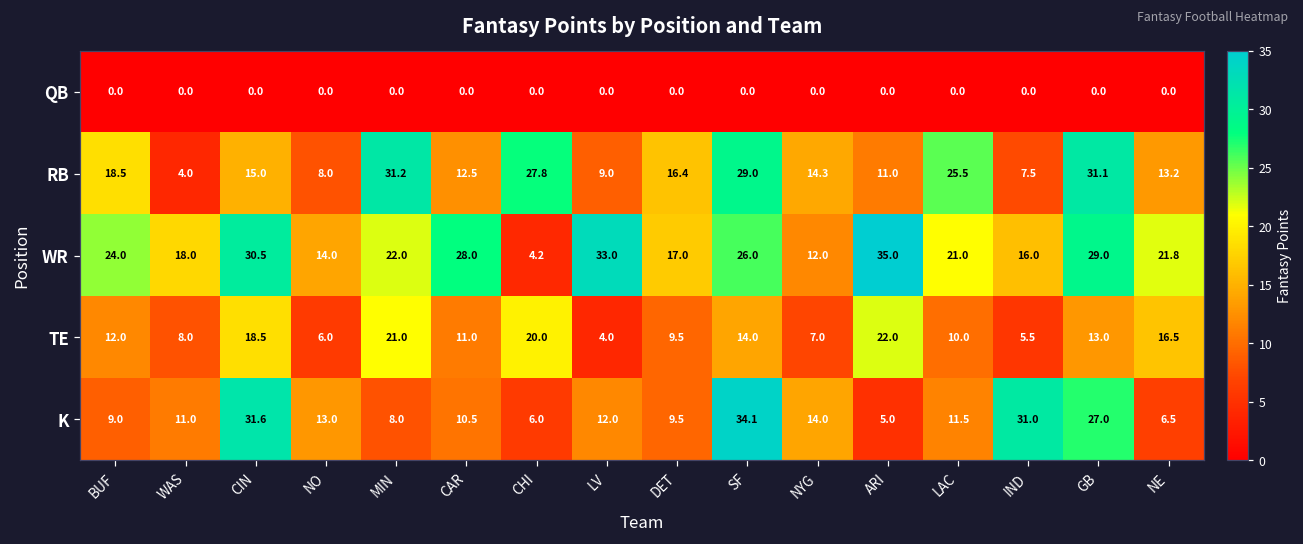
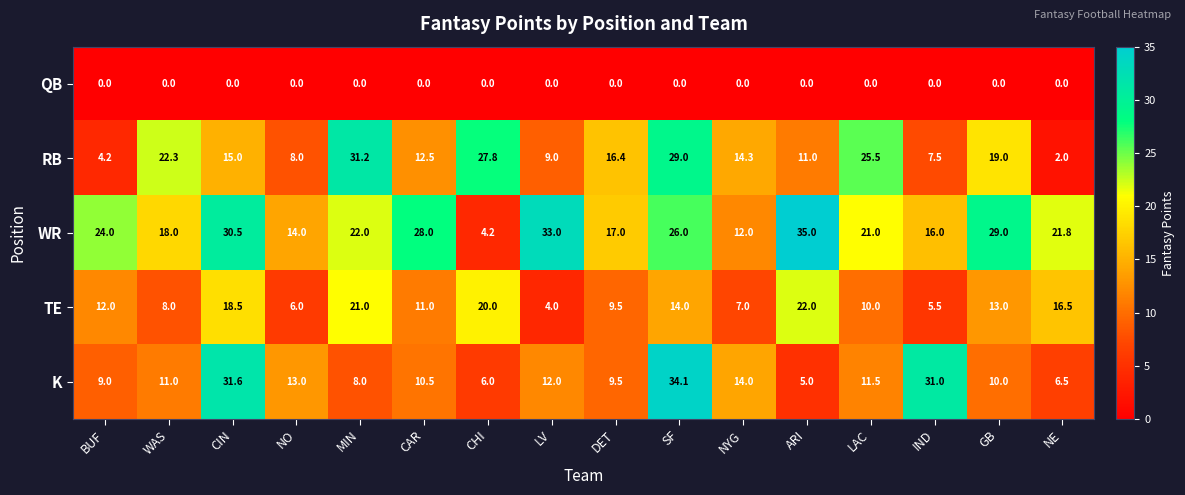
  {
    "QB": {
      "BUF": 0.0,
      "WAS": 0.0,
      "CIN": 0.0,
      "NO": 0.0,
      "MIN": 0.0,
      "CAR": 0.0,
      "CHI": 0.0,
      "LV": 0.0,
      "DET": 0.0,
      "SF": 0.0,
      "NYG": 0.0,
      "ARI": 0.0,
      "LAC": 0.0,
      "IND": 0.0,
      "GB": 0.0,
      "NE": 0.0
    },
    "RB": {
-     "BUF": 18.5,
-     "WAS": 4.0,
+     "BUF": 4.2,
+     "WAS": 22.3,
      "CIN": 15.0,
      "NO": 8.0,
      "MIN": 31.2,
      "CAR": 12.5,
      "CHI": 27.8,
      "LV": 9.0,
      "DET": 16.4,
      "SF": 29.0,
      "NYG": 14.3,
      "ARI": 11.0,
      "LAC": 25.5,
      "IND": 7.5,
-     "GB": 31.1,
-     "NE": 13.2
+     "GB": 19.0,
+     "NE": 2.0
    },
    "WR": {
      "BUF": 24.0,
      "WAS": 18.0,
      "CIN": 30.5,
      "NO": 14.0,
      "MIN": 22.0,
      "CAR": 28.0,
      "CHI": 4.2,
      "LV": 33.0,
      "DET": 17.0,
      "SF": 26.0,
      "NYG": 12.0,
      "ARI": 35.0,
      "LAC": 21.0,
      "IND": 16.0,
      "GB": 29.0,
      "NE": 21.8
    },
    "TE": {
      "BUF": 12.0,
      "WAS": 8.0,
      "CIN": 18.5,
      "NO": 6.0,
      "MIN": 21.0,
      "CAR": 11.0,
      "CHI": 20.0,
      "LV": 4.0,
      "DET": 9.5,
      "SF": 14.0,
      "NYG": 7.0,
      "ARI": 22.0,
      "LAC": 10.0,
      "IND": 5.5,
      "GB": 13.0,
      "NE": 16.5
    },
    "K": {
      "BUF": 9.0,
      "WAS": 11.0,
      "CIN": 31.6,
      "NO": 13.0,
      "MIN": 8.0,
      "CAR": 10.5,
      "CHI": 6.0,
      "LV": 12.0,
      "DET": 9.5,
      "SF": 34.1,
      "NYG": 14.0,
      "ARI": 5.0,
      "LAC": 11.5,
      "IND": 31.0,
-     "GB": 27.0,
+     "GB": 10.0,
      "NE": 6.5
    }
  }
